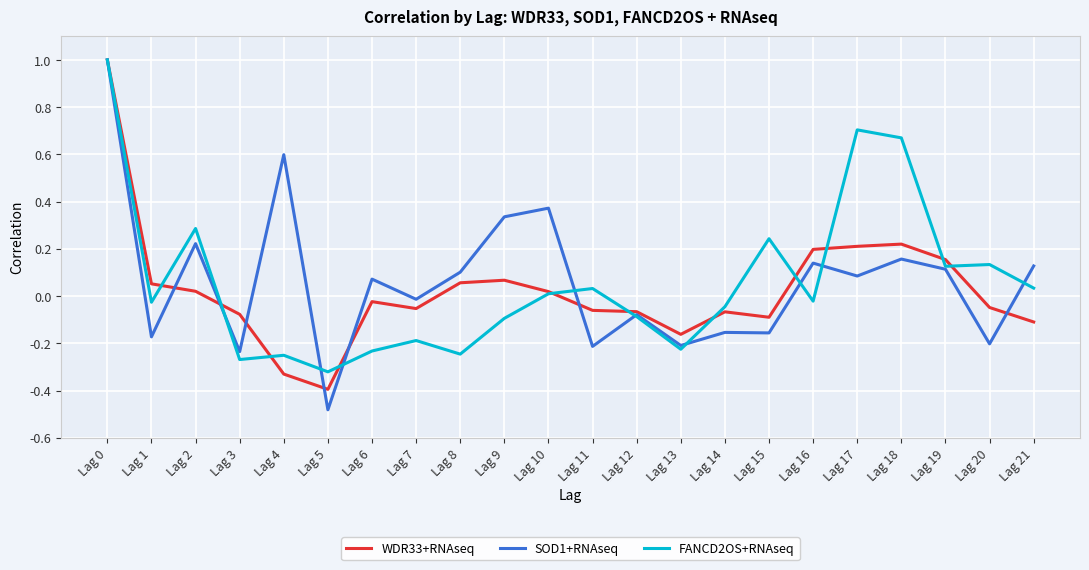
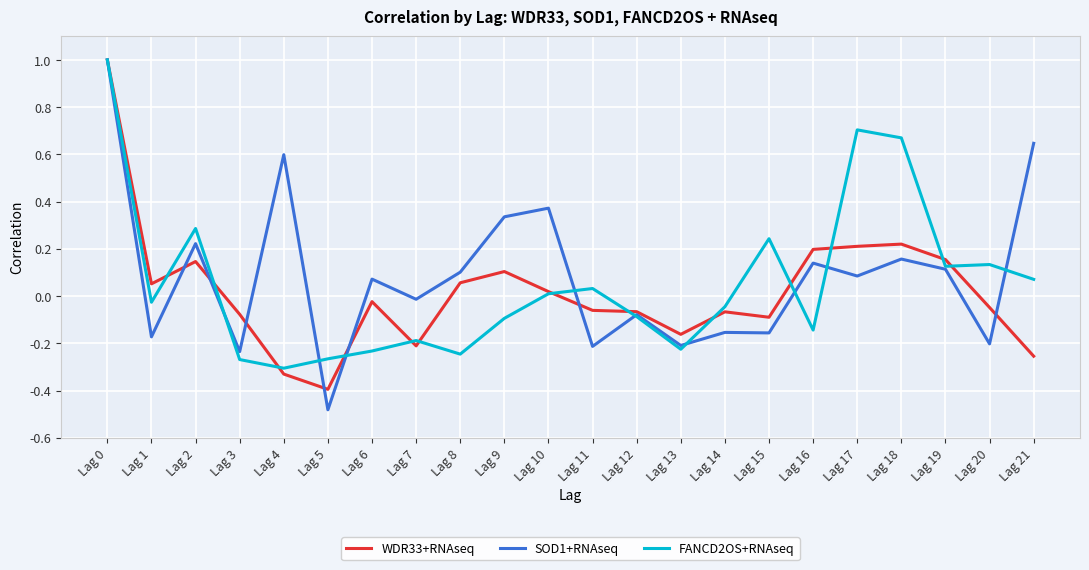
  {
    "WDR33+RNAseq": {
      "Lag 1": 0.05,
-     "Lag 2": 0.02,
+     "Lag 2": 0.15,
      "Lag 3": -0.08,
      "Lag 4": -0.33,
      "Lag 5": -0.39,
      "Lag 6": -0.02,
-     "Lag 7": -0.05,
+     "Lag 7": -0.21,
      "Lag 8": 0.06,
-     "Lag 9": 0.07,
+     "Lag 9": 0.10,
      "Lag 11": -0.06,
      "Lag 12": -0.07,
      "Lag 13": -0.16,
      "Lag 14": -0.07,
      "Lag 15": -0.09,
      "Lag 16": 0.20,
      "Lag 17": 0.21,
      "Lag 18": 0.22,
      "Lag 19": 0.15,
      "Lag 20": -0.05,
-     "Lag 21": -0.11
+     "Lag 21": -0.25
    },
    "SOD1+RNAseq": {
      "Lag 1": -0.17,
      "Lag 2": 0.22,
      "Lag 3": -0.24,
      "Lag 4": 0.60,
      "Lag 5": -0.48,
      "Lag 6": 0.07,
      "Lag 7": -0.01,
      "Lag 8": 0.10,
      "Lag 9": 0.34,
      "Lag 10": 0.37,
      "Lag 11": -0.21,
      "Lag 13": -0.21,
      "Lag 14": -0.15,
      "Lag 15": -0.16,
      "Lag 16": 0.14,
      "Lag 17": 0.08,
      "Lag 18": 0.16,
      "Lag 19": 0.11,
      "Lag 20": -0.20,
-     "Lag 21": 0.13
+     "Lag 21": 0.65
    },
    "FANCD2OS+RNAseq": {
      "Lag 1": -0.03,
      "Lag 2": 0.29,
      "Lag 3": -0.27,
-     "Lag 4": -0.25,
-     "Lag 5": -0.32,
+     "Lag 4": -0.31,
+     "Lag 5": -0.27,
      "Lag 6": -0.23,
      "Lag 7": -0.19,
      "Lag 8": -0.25,
      "Lag 9": -0.09,
      "Lag 11": 0.03,
      "Lag 13": -0.23,
      "Lag 14": -0.05,
      "Lag 15": 0.24,
-     "Lag 16": -0.02,
+     "Lag 16": -0.14,
      "Lag 17": 0.70,
      "Lag 18": 0.67,
      "Lag 19": 0.13,
      "Lag 20": 0.13,
-     "Lag 21": 0.03
+     "Lag 21": 0.07
    }
  }
